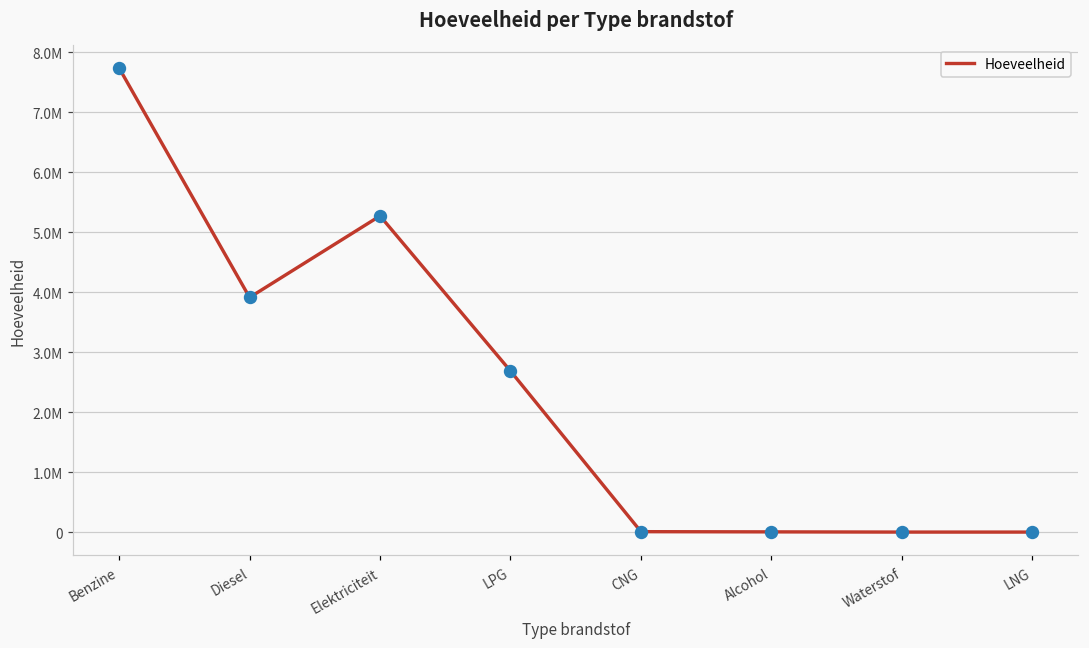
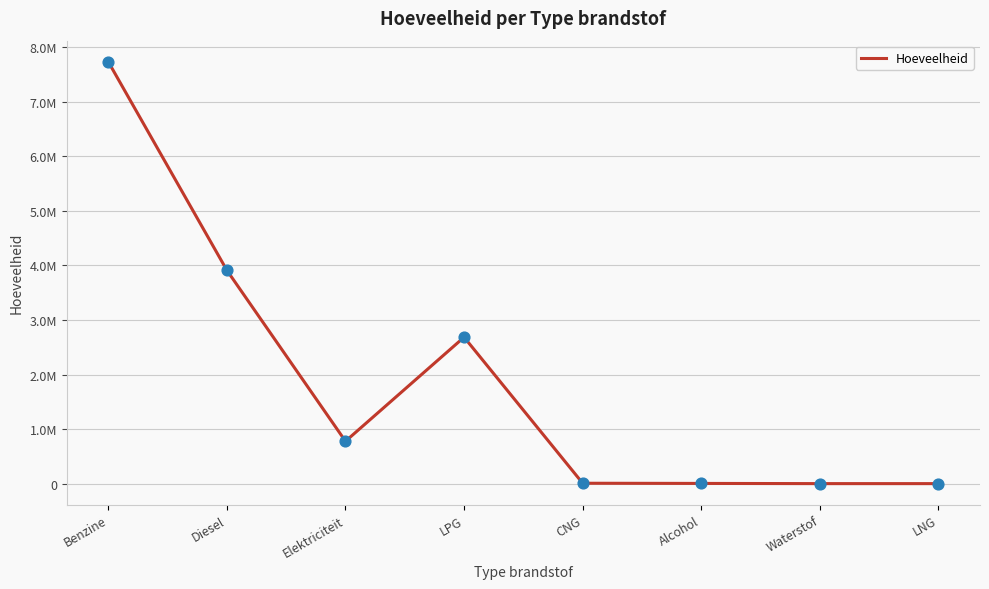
  {
    "Benzine": 7700000,
    "Diesel": 3900000,
-   "Elektriciteit": 5300000,
+   "Elektriciteit": 800000,
    "LPG": 2700000,
    "CNG": 0,
    "Alcohol": 0,
    "Waterstof": 0,
    "LNG": 0
  }
